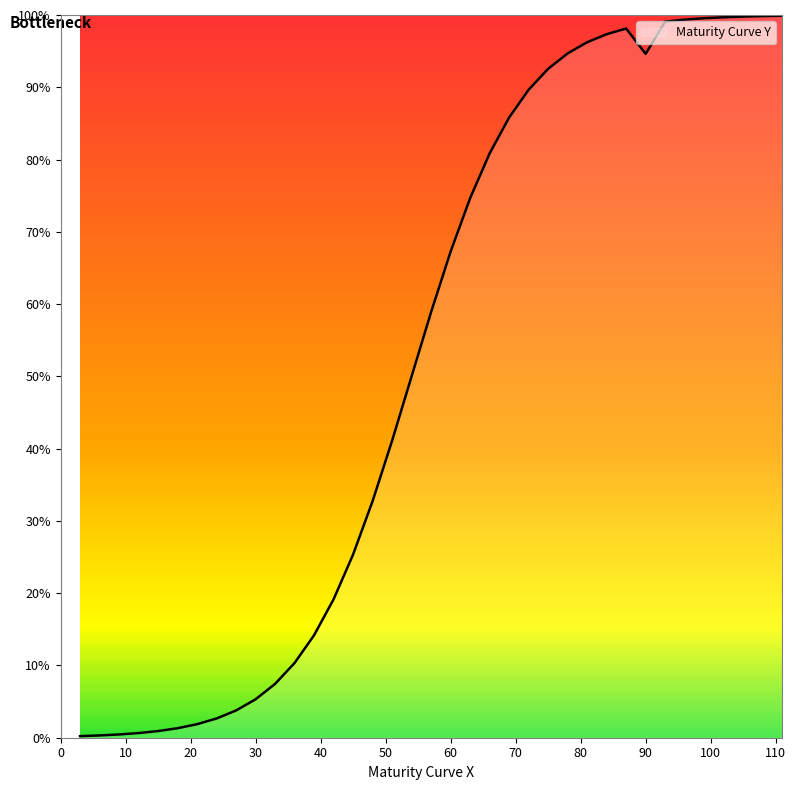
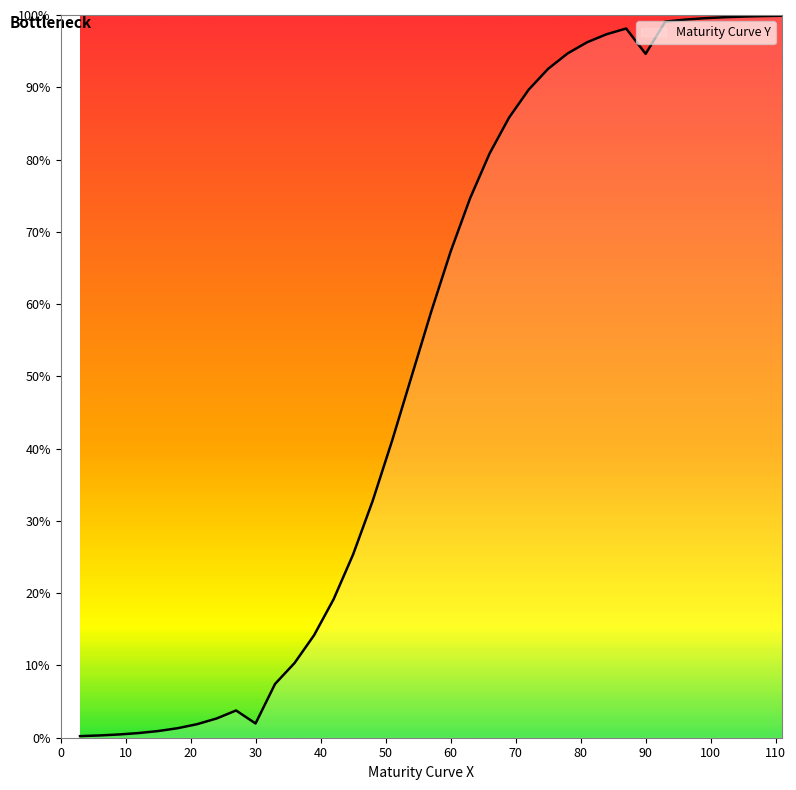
  {
-   "30": "5%",
+   "30": "2%",
    "60": "67%",
    "90": "95%"
  }
